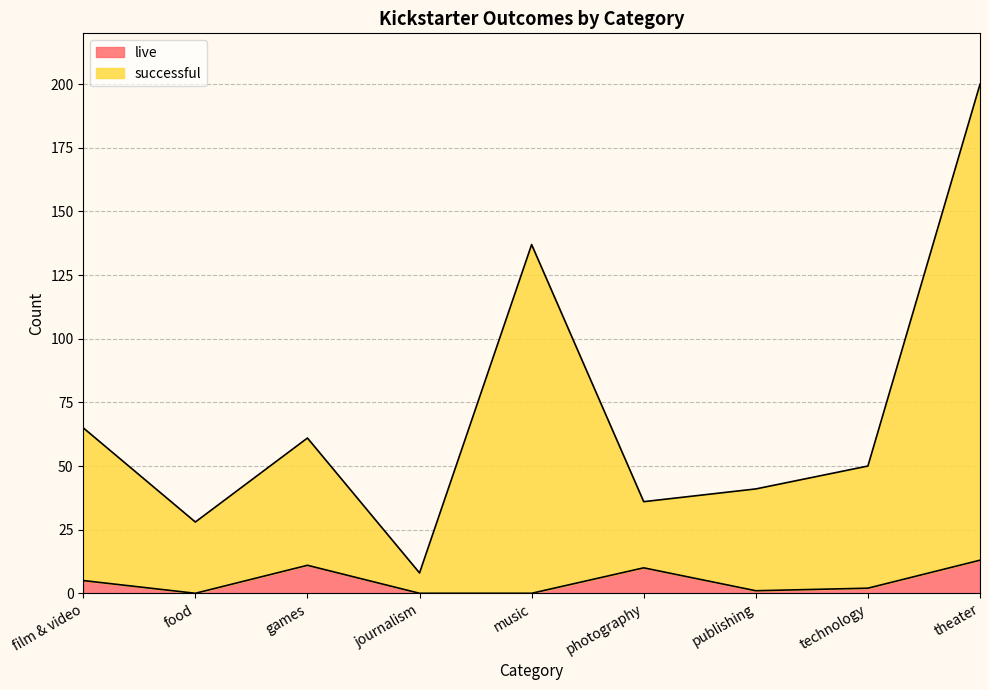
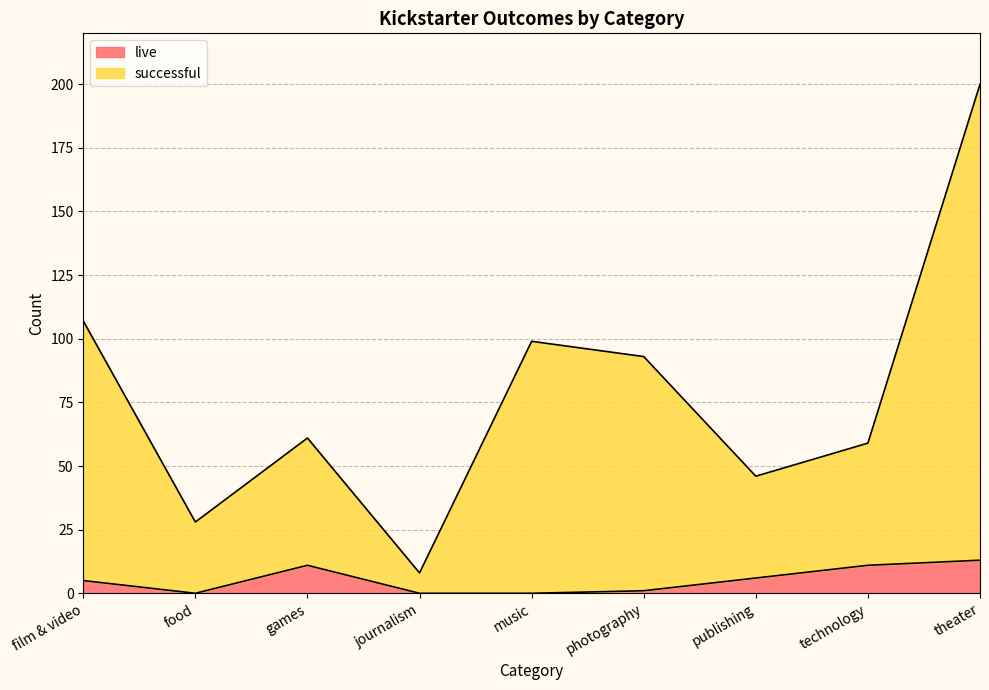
  {
    "live": {
      "film & video": 5,
      "food": 0,
      "games": 11,
      "journalism": 0,
      "music": 0,
-     "photography": 10,
-     "publishing": 1,
-     "technology": 2,
+     "photography": 1,
+     "publishing": 6,
+     "technology": 11,
      "theater": 13
    },
    "successful": {
-     "film & video": 60,
+     "film & video": 102,
      "food": 28,
      "games": 50,
      "journalism": 8,
-     "music": 137,
-     "photography": 26,
+     "music": 99,
+     "photography": 92,
      "publishing": 40,
      "technology": 48,
      "theater": 187
    }
  }
